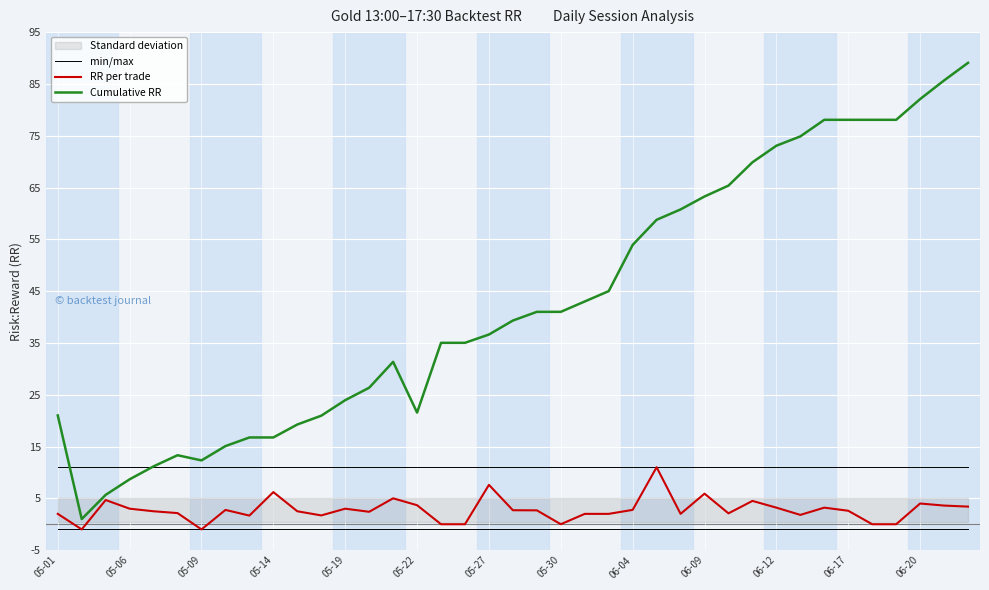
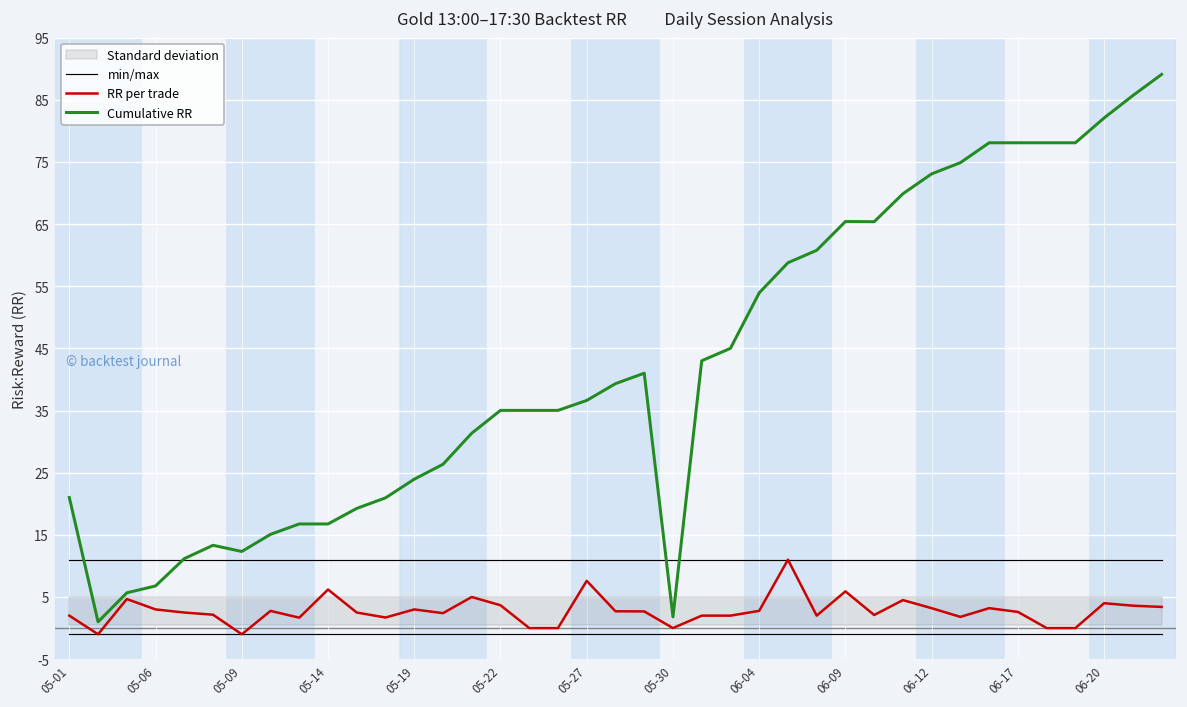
  {
    "Standard deviation": {
      "05-01": 5,
      "05-06": 5,
      "05-09": 5,
      "05-14": 5,
      "05-19": 5,
      "05-22": 5,
      "05-27": 5,
      "05-30": 5,
      "06-04": 5,
      "06-09": 5,
      "06-12": 5,
      "06-17": 5,
      "06-20": 5
    },
    "RR per trade": {
      "05-01": 2,
      "05-06": 3,
      "05-14": 6,
      "05-19": 3,
      "05-22": 4,
      "05-27": 8,
      "05-30": 0,
      "06-04": 3,
      "06-09": 6,
      "06-12": 3,
      "06-17": 3,
      "06-20": 4
    },
    "Cumulative RR": {
      "05-01": 21,
-     "05-06": 9,
+     "05-06": 7,
      "05-09": 12,
      "05-14": 17,
      "05-19": 24,
-     "05-22": 22,
+     "05-22": 35,
      "05-27": 37,
-     "05-30": 41,
+     "05-30": 2,
      "06-04": 54,
-     "06-09": 63,
+     "06-09": 65,
      "06-12": 73,
      "06-17": 78,
      "06-20": 82
    }
  }
